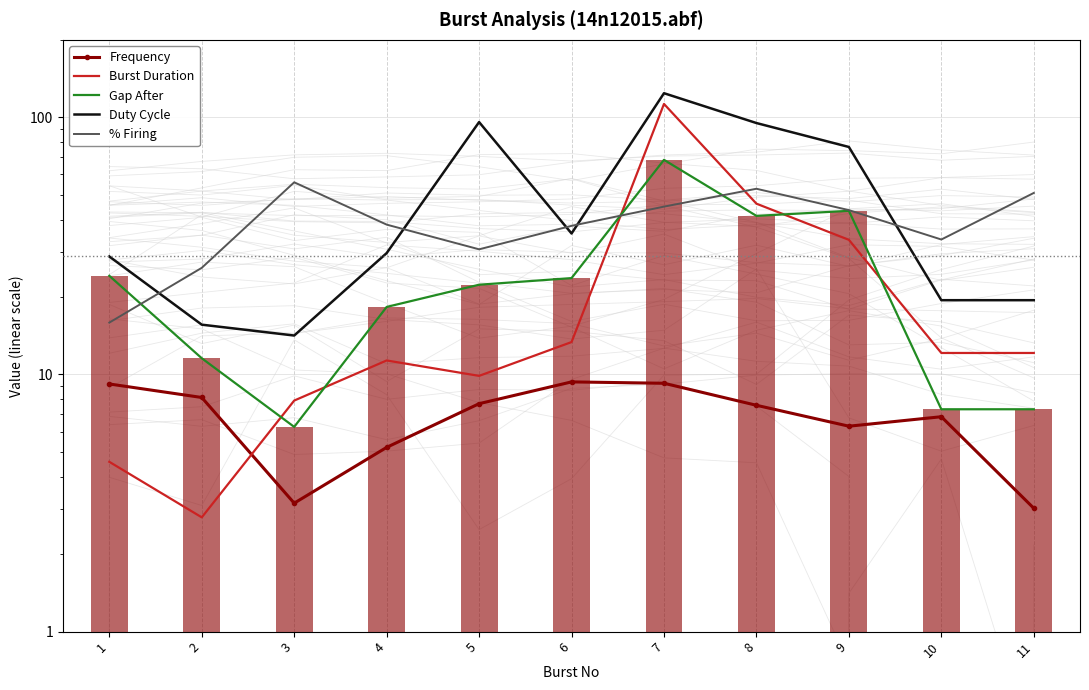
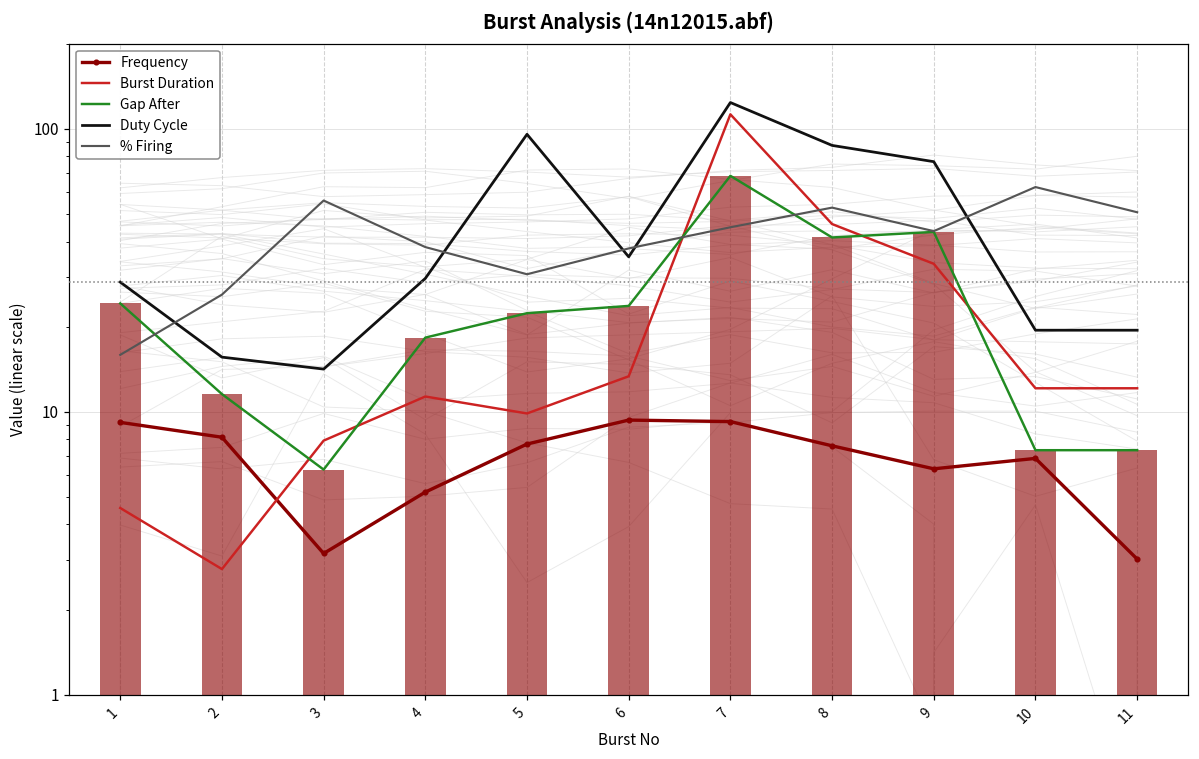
  {
    "Gap After": {
      "1": 24,
      "2": 12,
      "3": 6.3,
      "4": 18,
      "5": 22,
      "6": 24,
      "7": 68,
      "8": 41,
      "9": 43,
      "10": 7.3,
      "11": 7.3
    },
    "Frequency": {
      "1": 9,
      "2": 8,
      "3": 3.2,
      "4": 5.2,
      "9": 6.3,
      "10": 7,
      "11": 3
    },
    "Burst Duration": {
      "1": 4.6,
      "2": 2.8,
      "3": 8,
      "4": 11,
      "5": 10,
      "6": 13,
      "7": 110,
      "10": 12,
      "11": 12
    },
    "Duty Cycle": {
      "1": 29,
      "4": 30,
      "5": 96,
      "7": 120,
-     "8": 95,
+     "8": 87,
      "9": 77,
      "10": 19,
      "11": 19
    },
    "% Firing": {
      "8": 53,
-     "10": 33,
+     "10": 62,
      "11": 51
    }
  }
